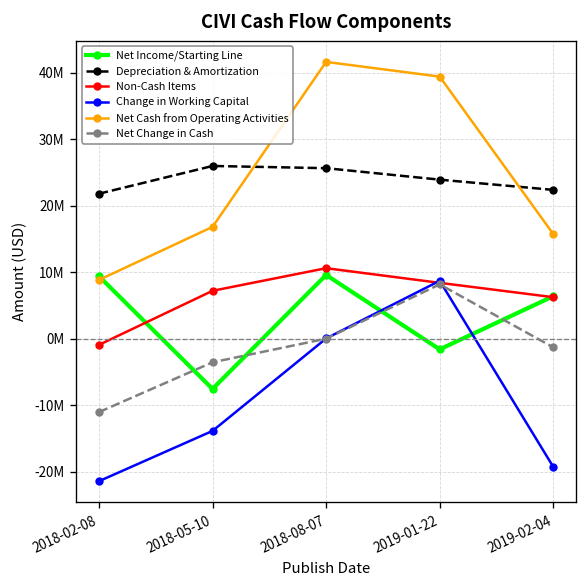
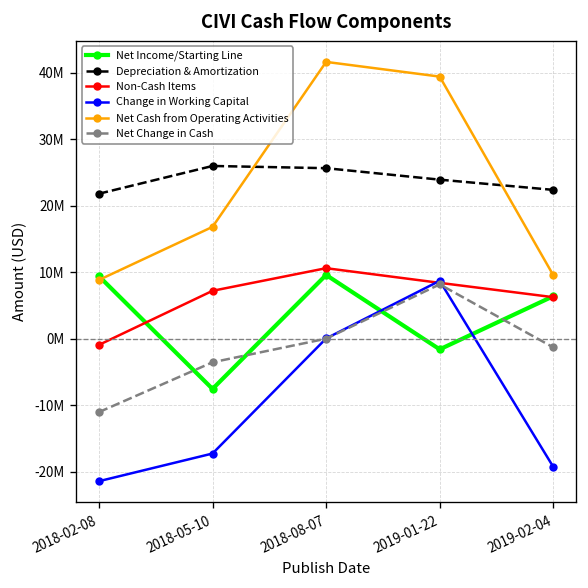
  {
    "Net Income/Starting Line": {
      "2018-02-08": 9000000,
      "2018-05-10": -8000000,
      "2018-08-07": 10000000,
      "2019-01-22": -2000000
    },
    "Depreciation & Amortization": {
      "2018-02-08": 22000000,
      "2018-05-10": 26000000,
      "2018-08-07": 26000000,
      "2019-01-22": 24000000,
      "2019-02-04": 22000000
    },
    "Non-Cash Items": {
      "2018-02-08": -1000000,
      "2018-05-10": 7000000,
      "2018-08-07": 11000000
    },
    "Change in Working Capital": {
      "2018-02-08": -21000000,
-     "2018-05-10": -14000000,
+     "2018-05-10": -17000000,
      "2019-02-04": -19000000
    },
    "Net Cash from Operating Activities": {
      "2018-02-08": 9000000,
      "2018-05-10": 17000000,
      "2018-08-07": 42000000,
      "2019-01-22": 39000000,
-     "2019-02-04": 16000000
+     "2019-02-04": 10000000
    },
    "Net Change in Cash": {
      "2018-02-08": -11000000,
      "2018-05-10": -4000000,
      "2019-02-04": -1000000
    }
  }
